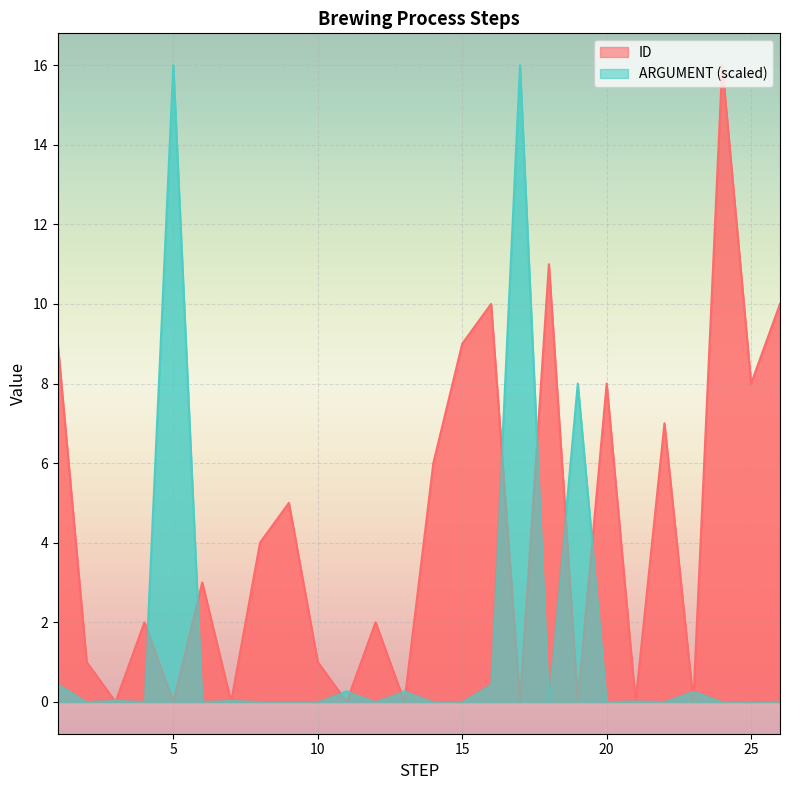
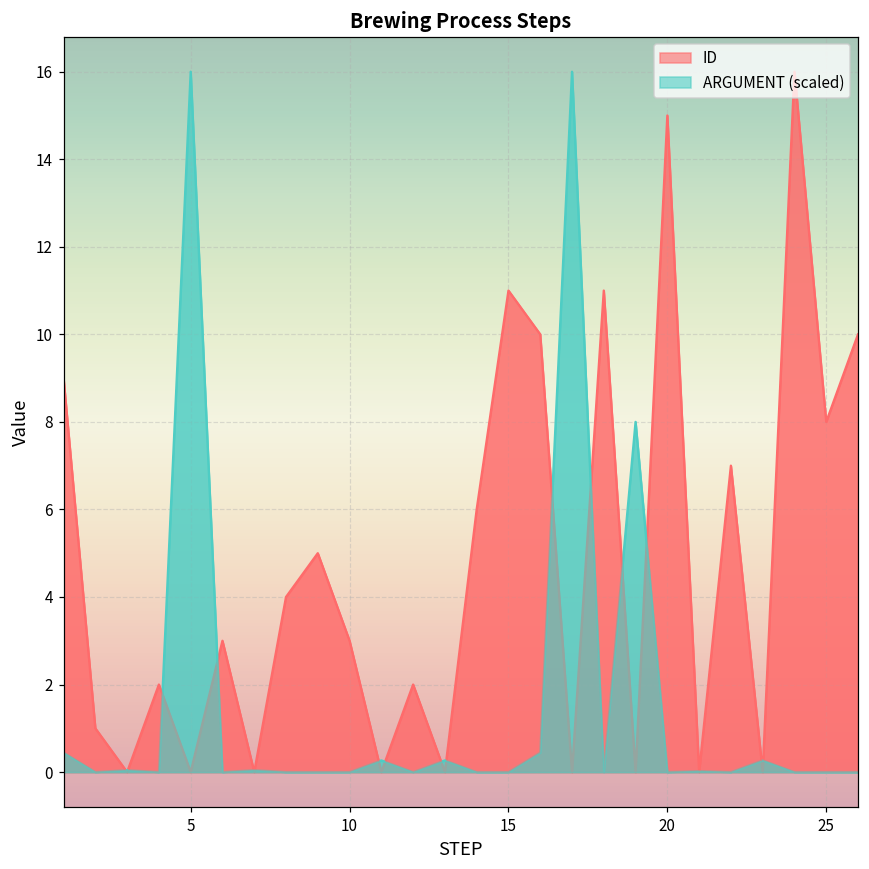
  {
    "ID": {
      "5": 0,
-     "10": 1,
-     "15": 9,
-     "20": 8,
+     "10": 3,
+     "15": 11,
+     "20": 15,
      "25": 8
    },
    "ARGUMENT (scaled)": {
      "5": 16,
      "10": 0,
      "15": 0,
      "20": 0,
      "25": 0
    }
  }
